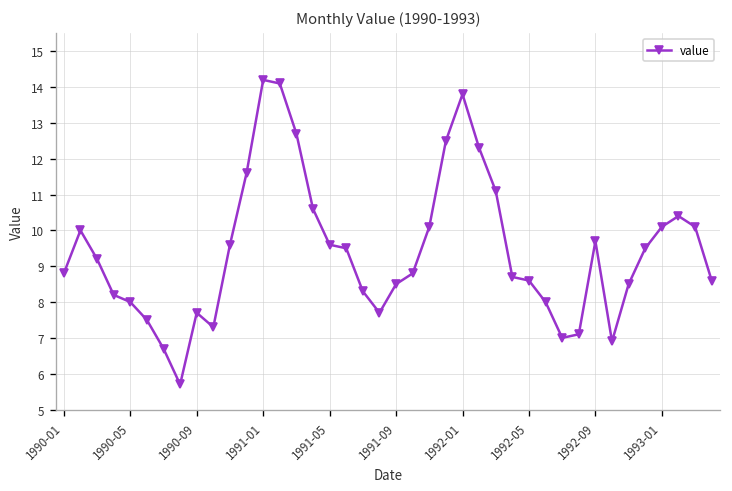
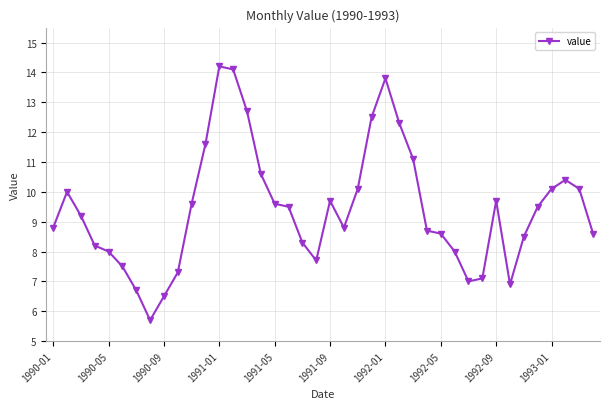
  {
    "1990-01": 8.8,
    "1990-05": 8.0,
-   "1990-09": 7.7,
+   "1990-09": 6.5,
    "1991-01": 14.2,
    "1991-05": 9.6,
-   "1991-09": 8.5,
+   "1991-09": 9.7,
    "1992-01": 13.8,
    "1992-05": 8.6,
    "1992-09": 9.7,
    "1993-01": 10.1
  }
